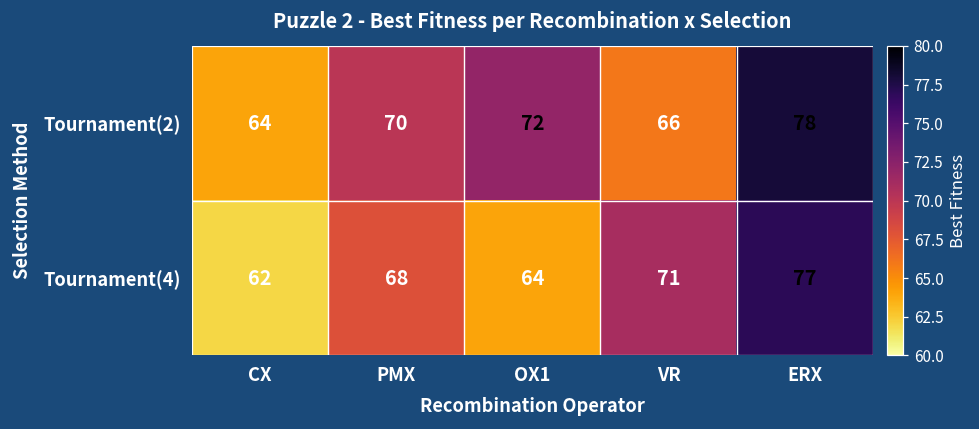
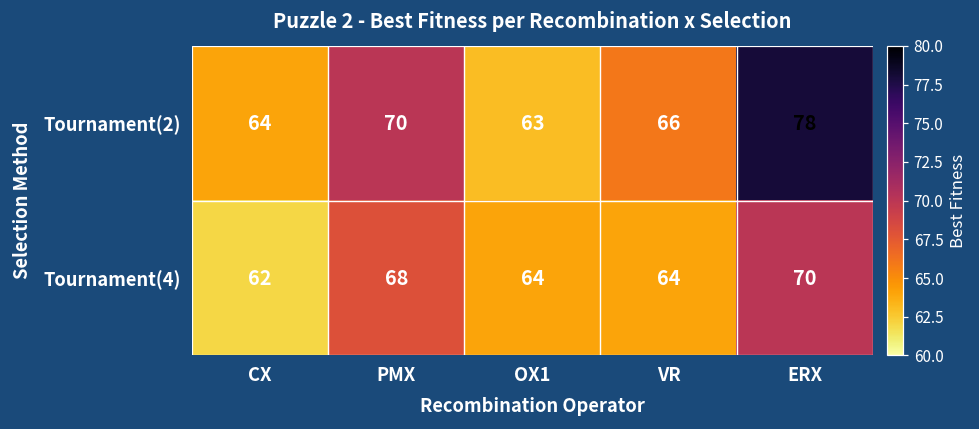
  {
    "Tournament(2)": {
      "CX": 64,
      "PMX": 70,
-     "OX1": 72,
+     "OX1": 63,
      "VR": 66,
      "ERX": 78
    },
    "Tournament(4)": {
      "CX": 62,
      "PMX": 68,
      "OX1": 64,
-     "VR": 71,
-     "ERX": 77
+     "VR": 64,
+     "ERX": 70
    }
  }
